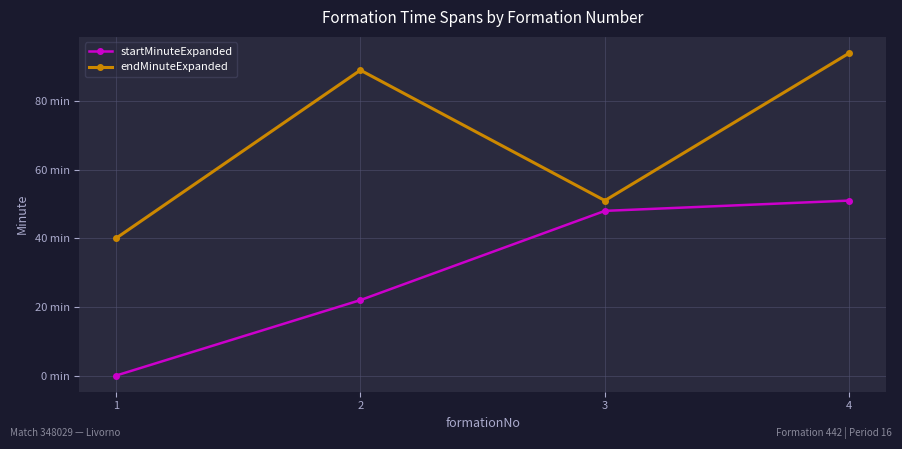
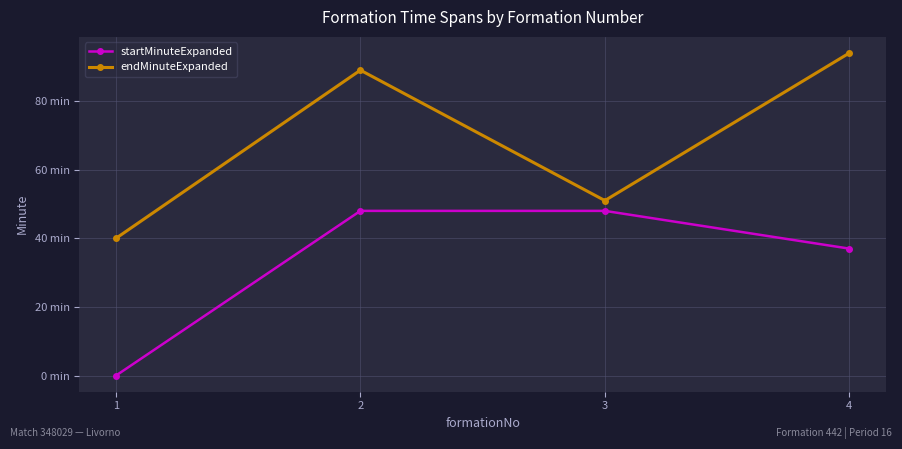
  {
    "startMinuteExpanded": {
      "1": "0 min",
-     "2": "22 min",
+     "2": "48 min",
      "3": "48 min",
-     "4": "51 min"
+     "4": "37 min"
    },
    "endMinuteExpanded": {
      "1": "40 min",
      "2": "89 min",
      "3": "51 min",
      "4": "94 min"
    }
  }
